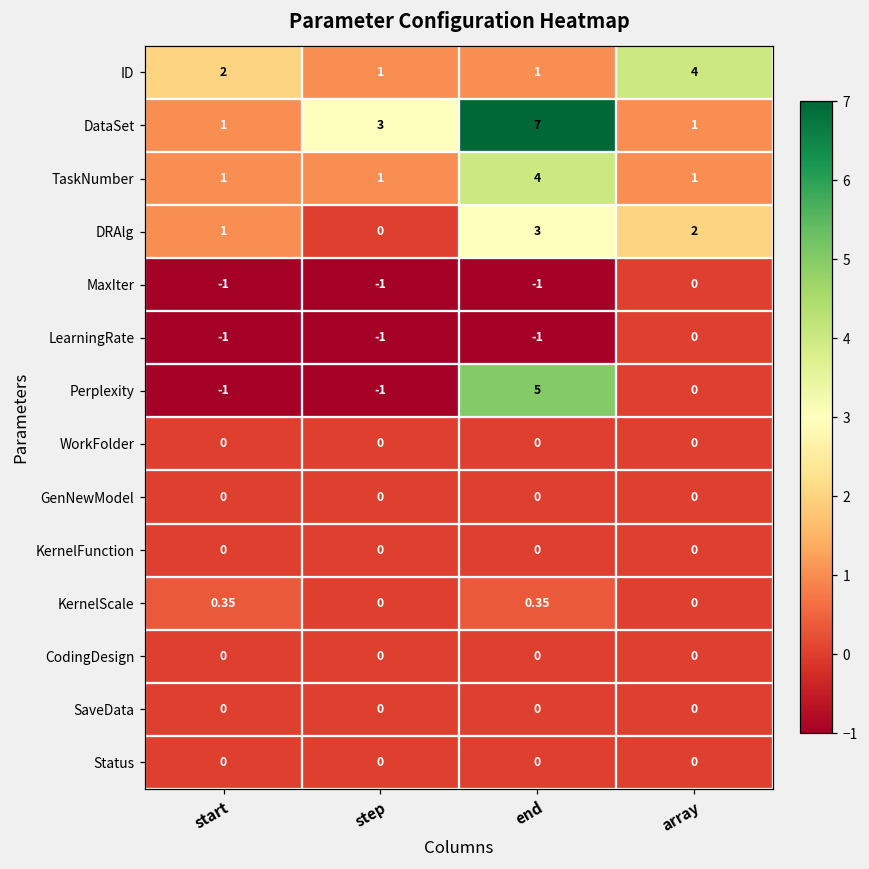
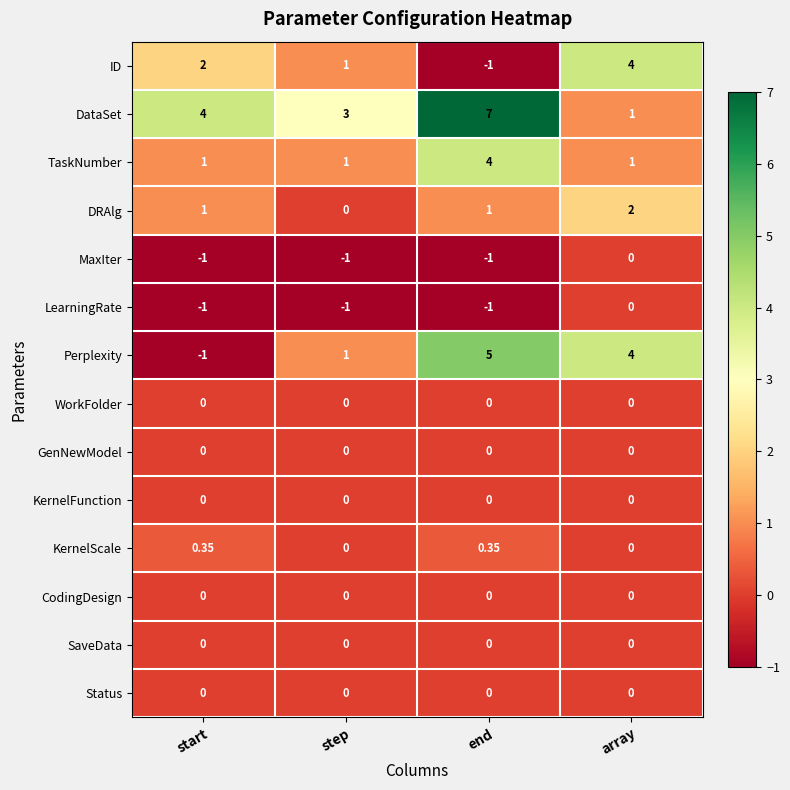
  {
    "ID": {
      "start": 2,
      "step": 1,
-     "end": 1,
+     "end": -1,
      "array": 4
    },
    "DataSet": {
-     "start": 1,
+     "start": 4,
      "step": 3,
      "end": 7,
      "array": 1
    },
    "TaskNumber": {
      "start": 1,
      "step": 1,
      "end": 4,
      "array": 1
    },
    "DRAlg": {
      "start": 1,
      "step": 0,
-     "end": 3,
+     "end": 1,
      "array": 2
    },
    "MaxIter": {
      "start": -1,
      "step": -1,
      "end": -1,
      "array": 0
    },
    "LearningRate": {
      "start": -1,
      "step": -1,
      "end": -1,
      "array": 0
    },
    "Perplexity": {
      "start": -1,
-     "step": -1,
+     "step": 1,
      "end": 5,
-     "array": 0
+     "array": 4
    },
    "WorkFolder": {
      "start": 0,
      "step": 0,
      "end": 0,
      "array": 0
    },
    "GenNewModel": {
      "start": 0,
      "step": 0,
      "end": 0,
      "array": 0
    },
    "KernelFunction": {
      "start": 0,
      "step": 0,
      "end": 0,
      "array": 0
    },
    "KernelScale": {
      "start": 0.35,
      "step": 0,
      "end": 0.35,
      "array": 0
    },
    "CodingDesign": {
      "start": 0,
      "step": 0,
      "end": 0,
      "array": 0
    },
    "SaveData": {
      "start": 0,
      "step": 0,
      "end": 0,
      "array": 0
    },
    "Status": {
      "start": 0,
      "step": 0,
      "end": 0,
      "array": 0
    }
  }
